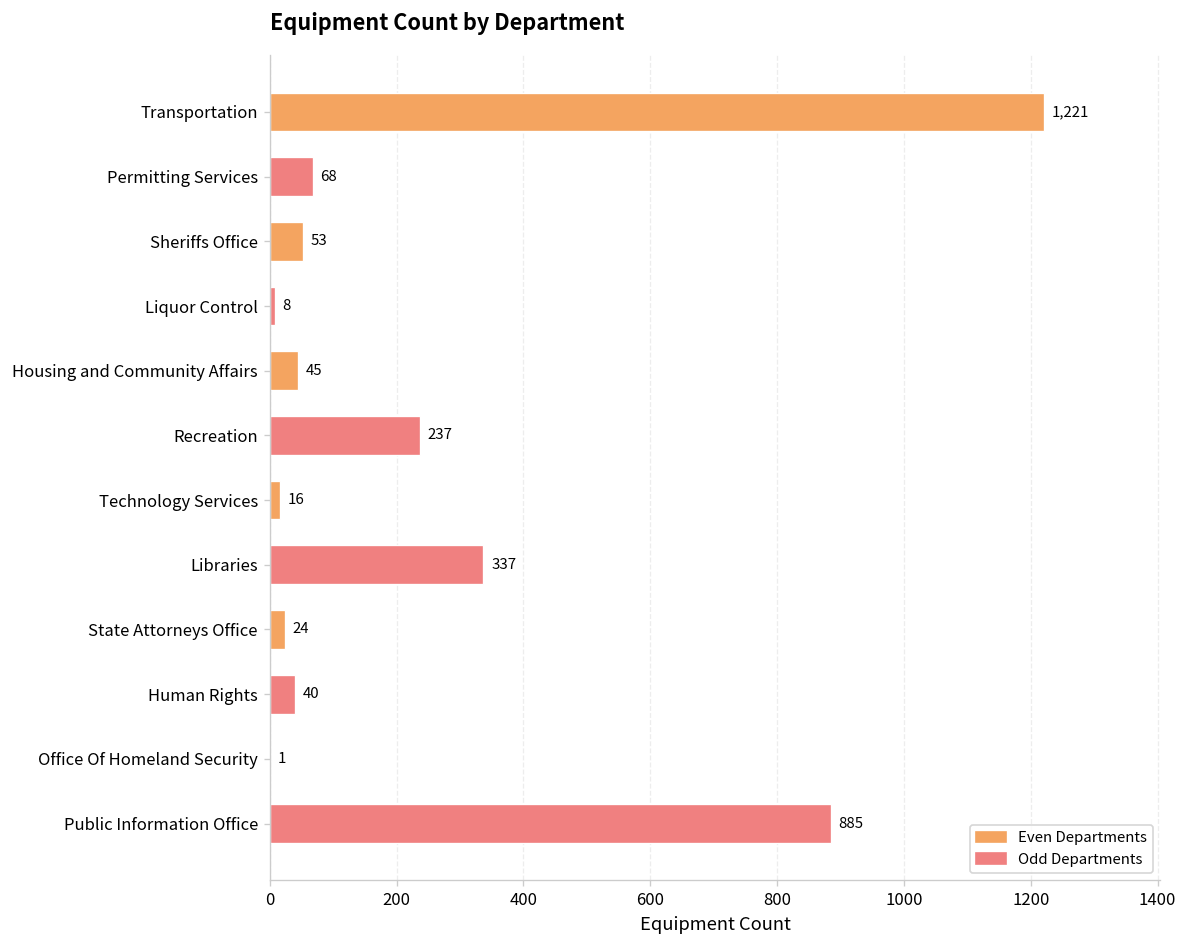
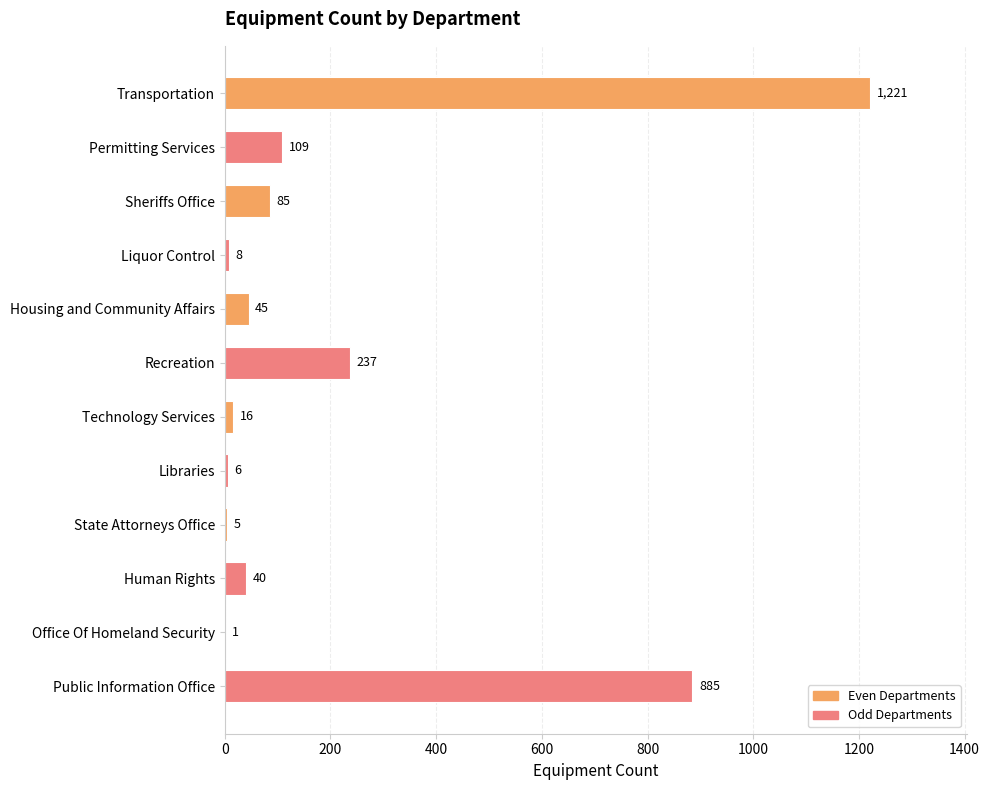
  {
    "Transportation": "1,221",
-   "Permitting Services": "68",
-   "Sheriffs Office": "53",
+   "Permitting Services": "109",
+   "Sheriffs Office": "85",
    "Liquor Control": "8",
    "Housing and Community Affairs": "45",
    "Recreation": "237",
    "Technology Services": "16",
-   "Libraries": "337",
-   "State Attorneys Office": "24",
+   "Libraries": "6",
+   "State Attorneys Office": "5",
    "Human Rights": "40",
    "Office Of Homeland Security": "1",
    "Public Information Office": "885"
  }
